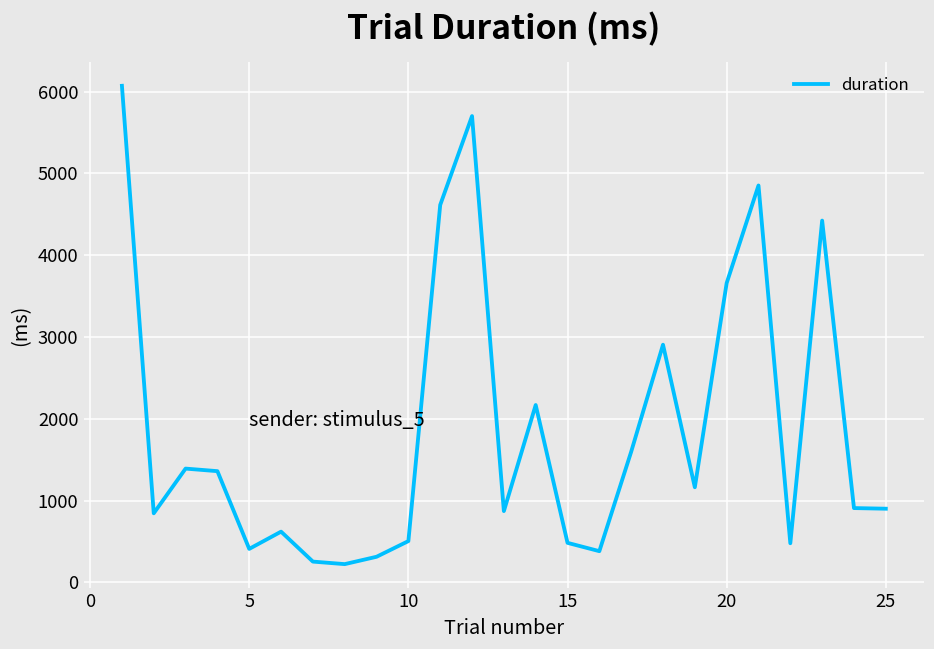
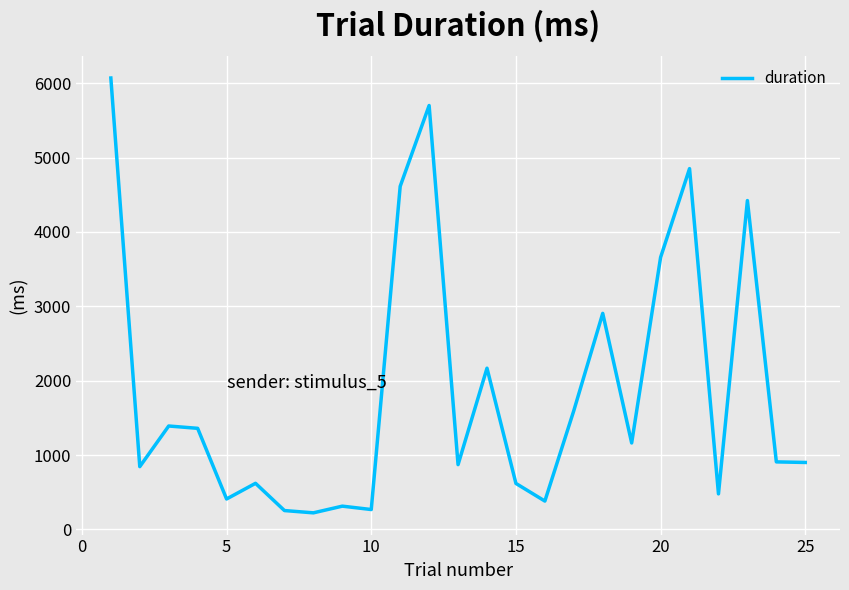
  {
    "5": 400,
-   "10": 500,
-   "15": 500,
+   "10": 300,
+   "15": 600,
    "20": 3700,
    "25": 900
  }
